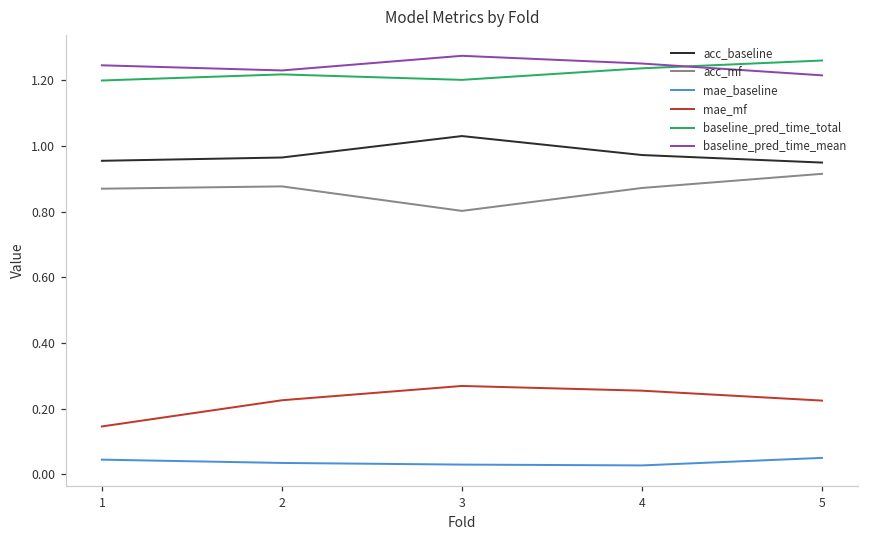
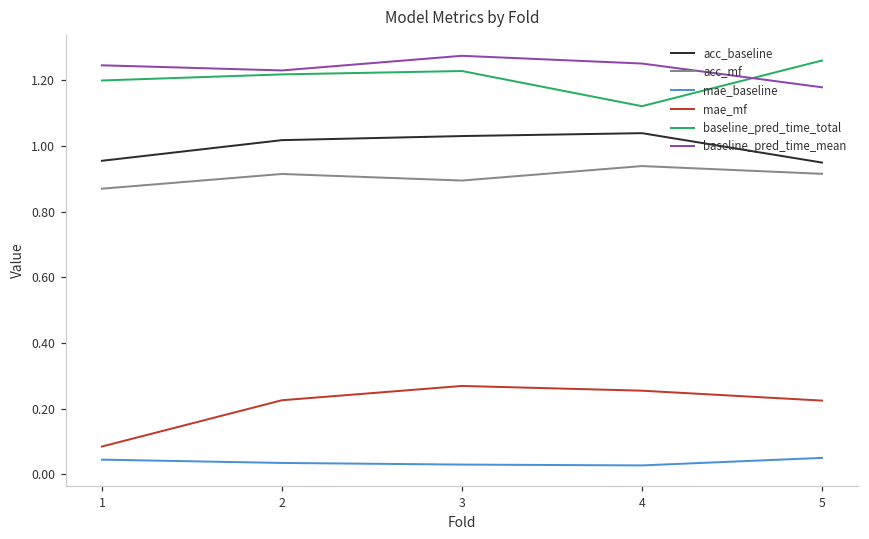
  {
    "acc_baseline": {
      "1": 0.95,
-     "2": 0.96,
+     "2": 1.02,
      "3": 1.03,
-     "4": 0.97,
+     "4": 1.04,
      "5": 0.95
    },
    "acc_mf": {
      "1": 0.87,
-     "2": 0.88,
-     "3": 0.80,
-     "4": 0.87,
+     "2": 0.91,
+     "3": 0.89,
+     "4": 0.94,
      "5": 0.92
    },
    "mae_baseline": {
      "1": 0.05,
      "2": 0.04,
      "3": 0.03,
      "4": 0.03,
      "5": 0.05
    },
    "mae_mf": {
-     "1": 0.15,
+     "1": 0.09,
      "2": 0.23,
      "3": 0.27,
      "4": 0.26,
      "5": 0.22
    },
    "baseline_pred_time_total": {
      "1": 1.20,
      "2": 1.22,
-     "3": 1.20,
-     "4": 1.24,
+     "3": 1.23,
+     "4": 1.12,
      "5": 1.26
    },
    "baseline_pred_time_mean": {
      "1": 1.25,
      "2": 1.23,
      "3": 1.27,
      "4": 1.25,
-     "5": 1.22
+     "5": 1.18
    }
  }
